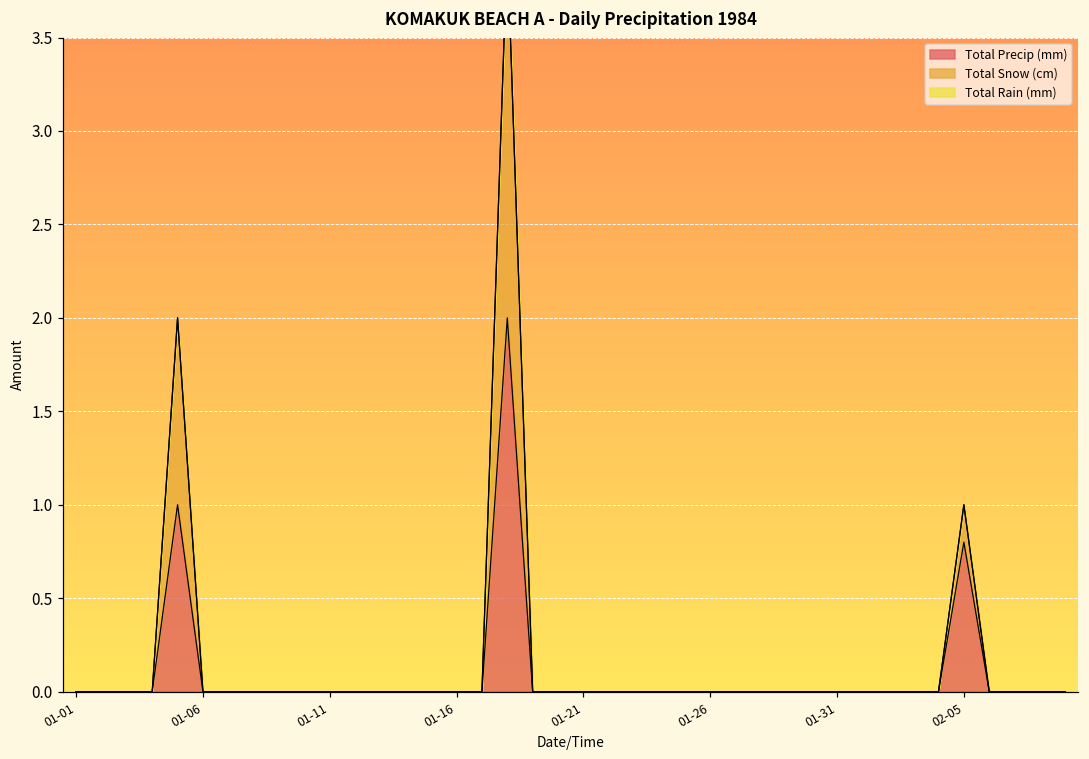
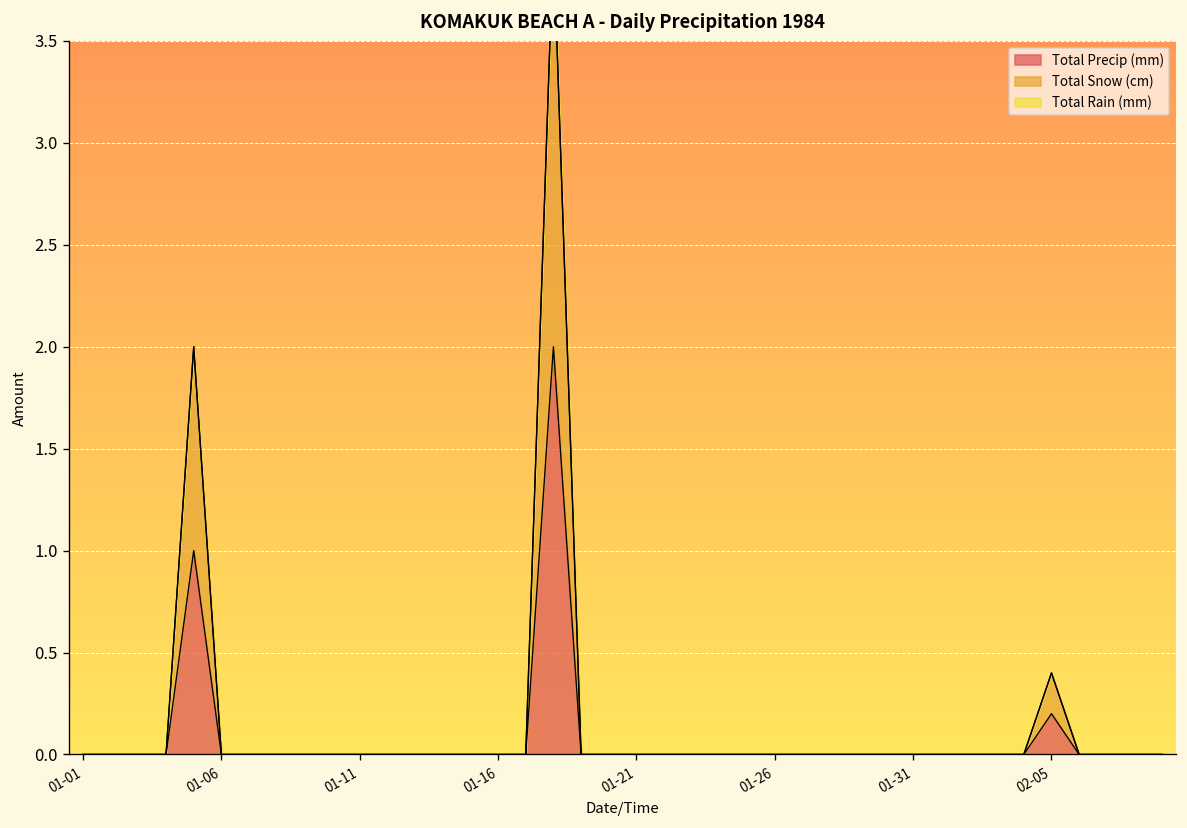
  {
    "Total Precip (mm)": {
-     "02-05": 0.8
+     "02-05": 0.2
    }
  }
